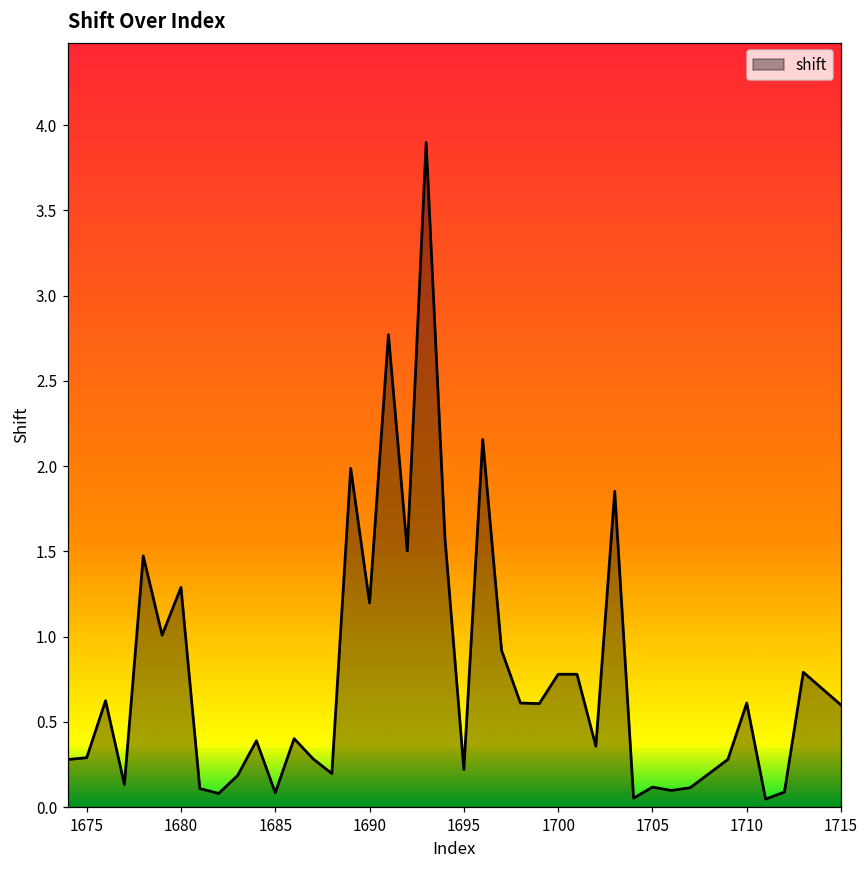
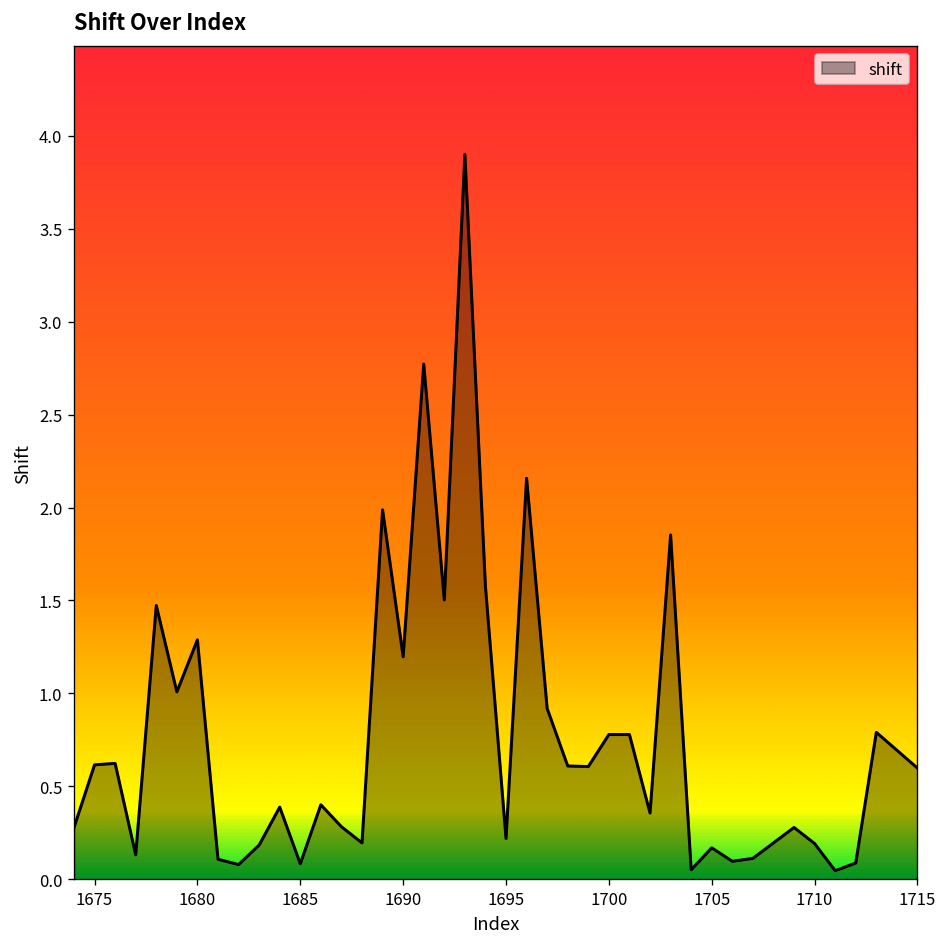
  {
-   "1675": 0.29,
+   "1675": 0.62,
    "1680": 1.29,
    "1685": 0.08,
    "1690": 1.20,
    "1695": 0.22,
    "1700": 0.78,
-   "1705": 0.12,
-   "1710": 0.61,
+   "1705": 0.17,
+   "1710": 0.19,
    "1715": 0.60
  }
